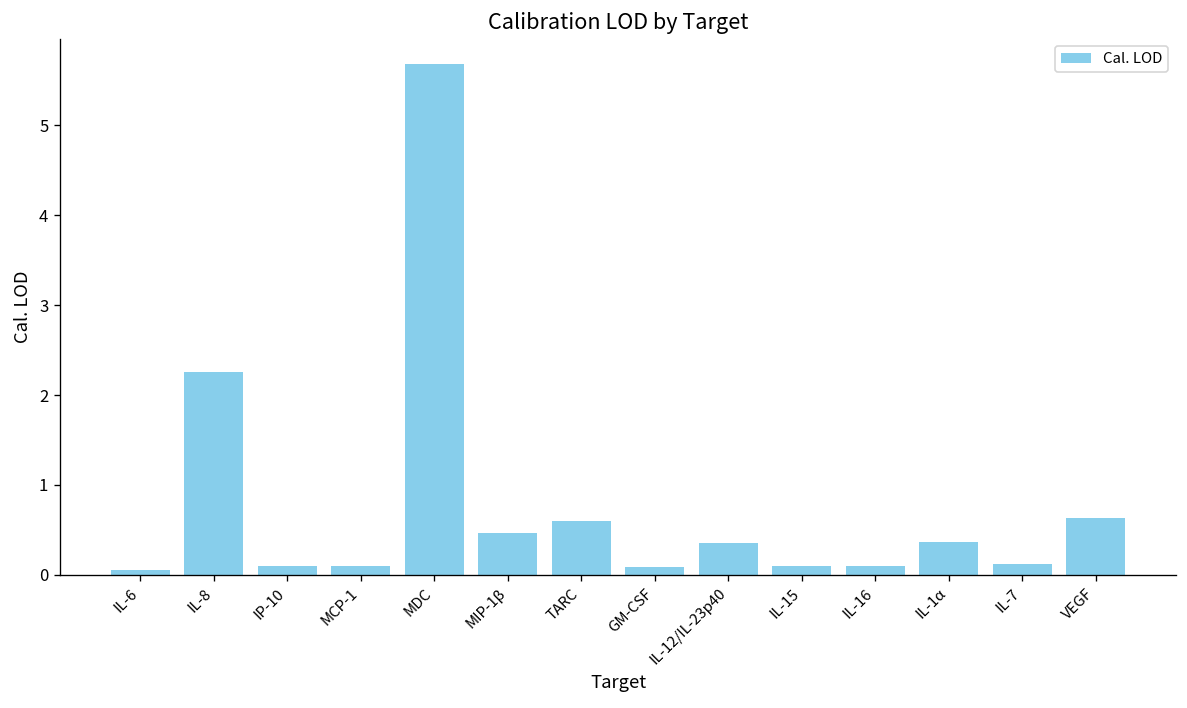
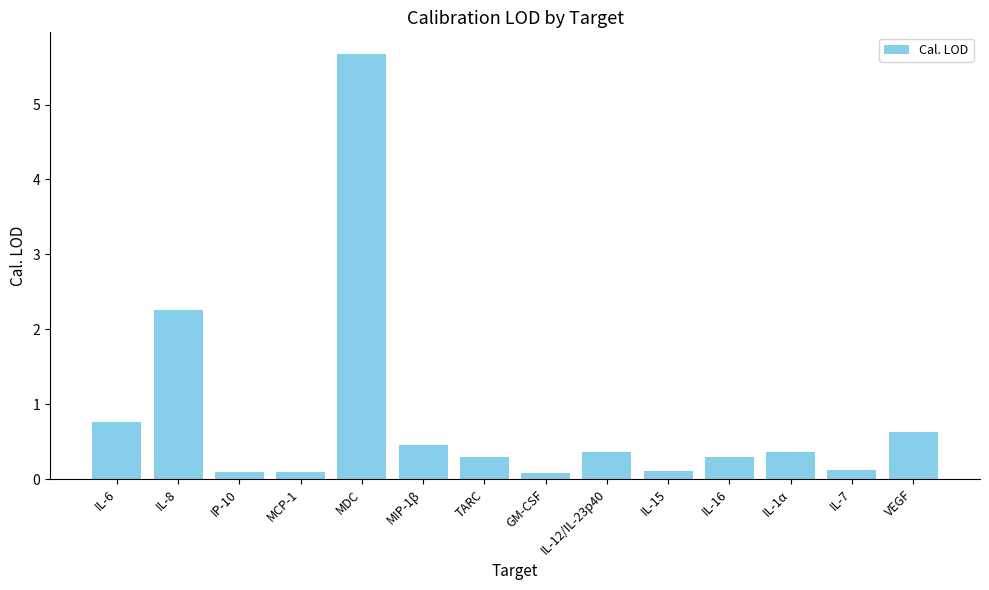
  {
-   "IL-6": 0.1,
+   "IL-6": 0.8,
    "IL-8": 2.3,
    "IP-10": 0.1,
    "MCP-1": 0.1,
    "MDC": 5.7,
    "MIP-1β": 0.5,
-   "TARC": 0.6,
+   "TARC": 0.3,
    "GM-CSF": 0.1,
    "IL-12/IL-23p40": 0.4,
    "IL-15": 0.1,
-   "IL-16": 0.1,
+   "IL-16": 0.3,
    "IL-1α": 0.4,
    "IL-7": 0.1,
    "VEGF": 0.6
  }
